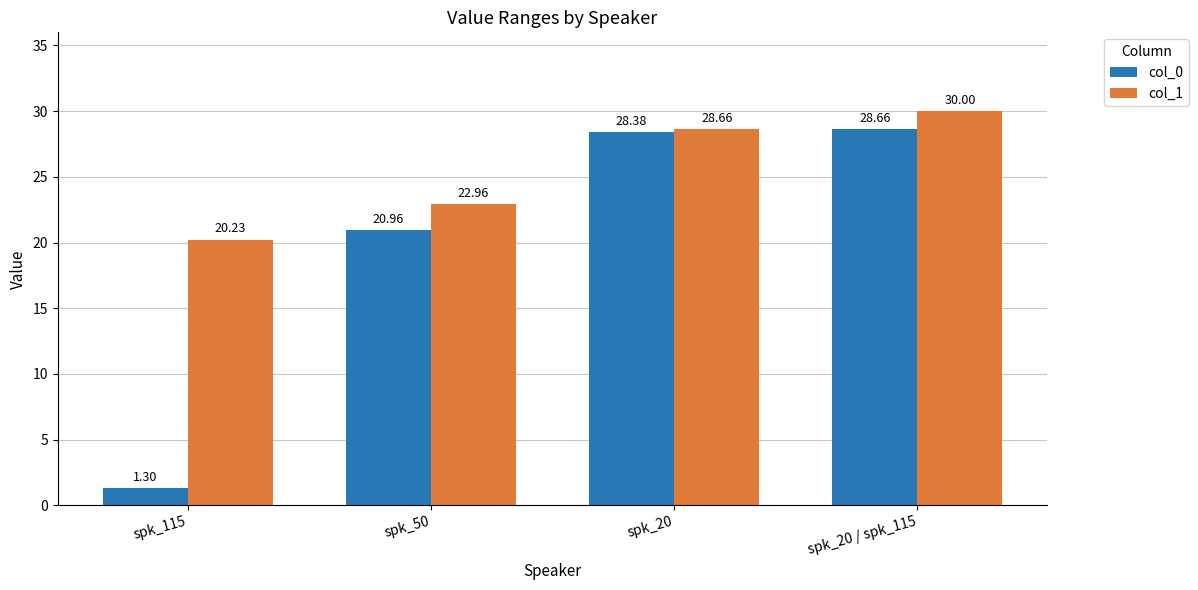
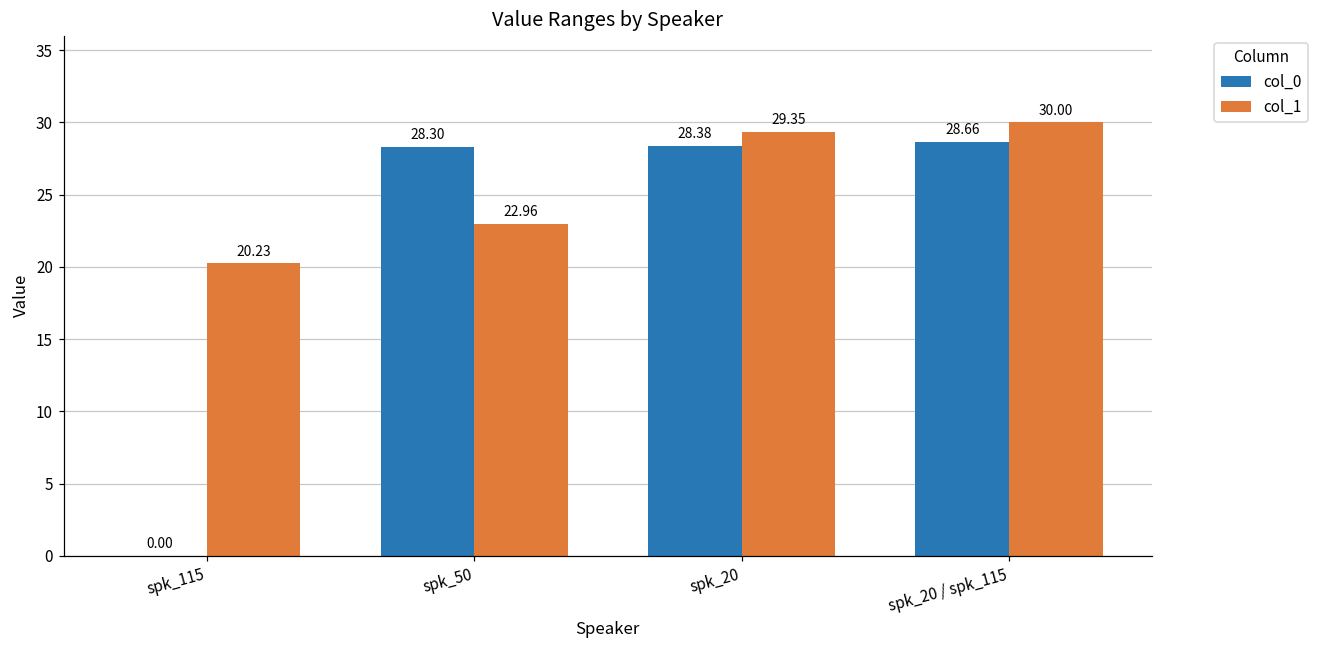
  {
    "col_0": {
-     "spk_115": 1.30,
-     "spk_50": 20.96,
+     "spk_115": 0.00,
+     "spk_50": 28.30,
      "spk_20": 28.38,
      "spk_20 / spk_115": 28.66
    },
    "col_1": {
      "spk_115": 20.23,
      "spk_50": 22.96,
-     "spk_20": 28.66,
+     "spk_20": 29.35,
      "spk_20 / spk_115": 30.00
    }
  }
